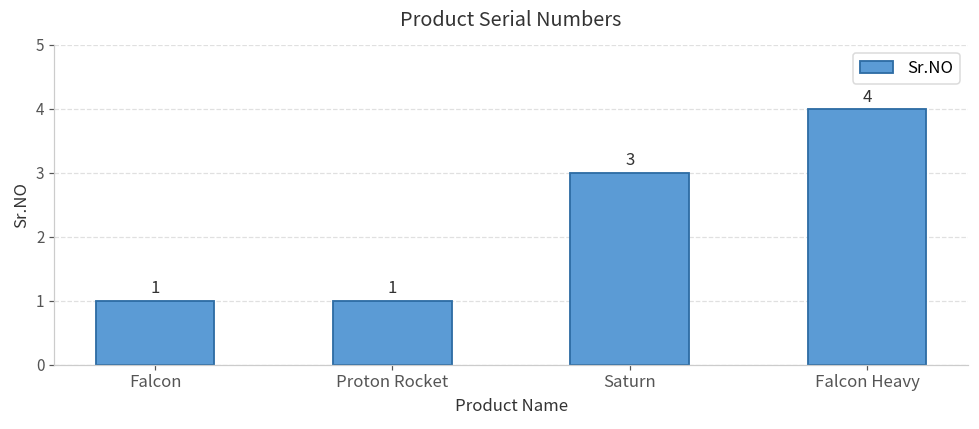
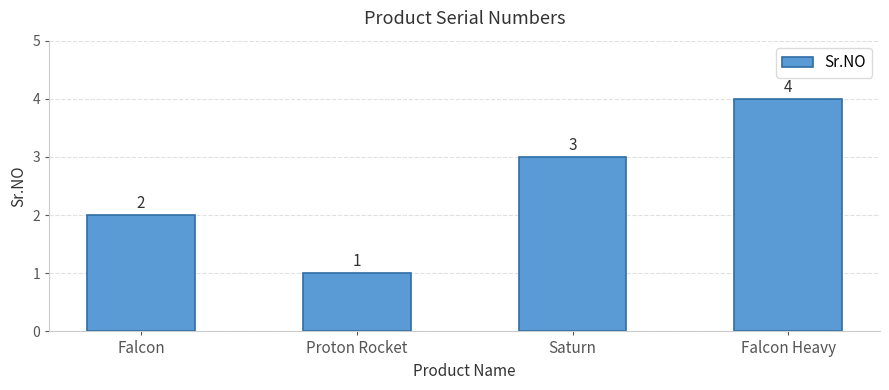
  {
-   "Falcon": 1,
+   "Falcon": 2,
    "Proton Rocket": 1,
    "Saturn": 3,
    "Falcon Heavy": 4
  }
